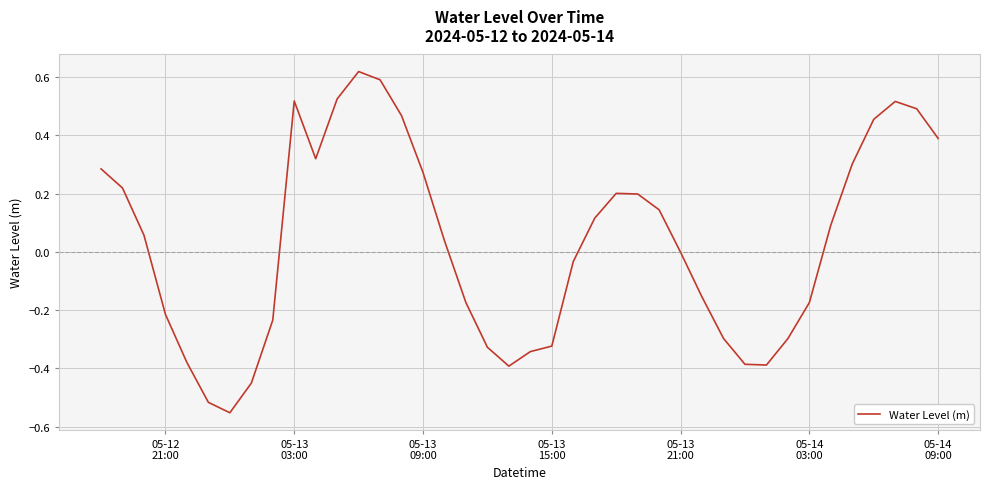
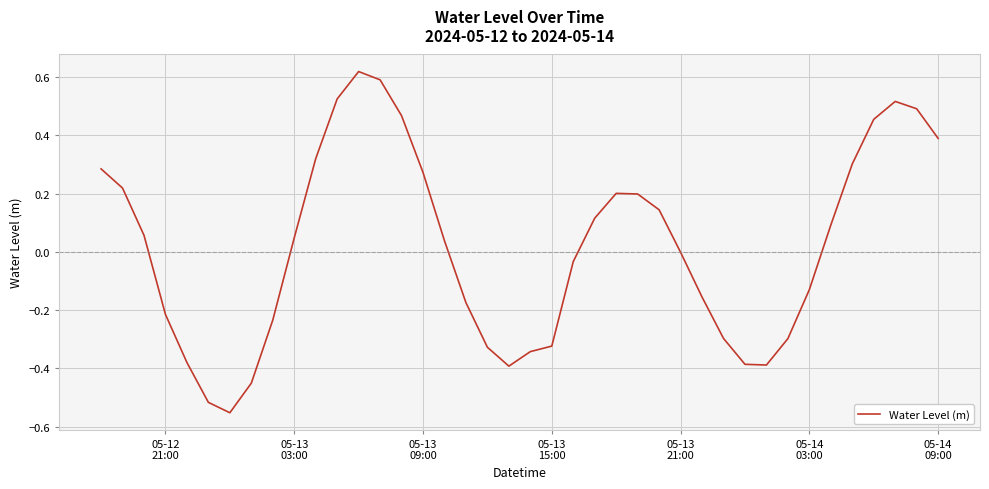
  {
    "05-12 21:00": -0.21,
-   "05-13 03:00": 0.52,
+   "05-13 03:00": 0.05,
    "05-13 09:00": 0.27,
    "05-13 15:00": -0.32,
    "05-13 21:00": 0.00,
-   "05-14 03:00": -0.17,
+   "05-14 03:00": -0.13,
    "05-14 09:00": 0.39
  }
